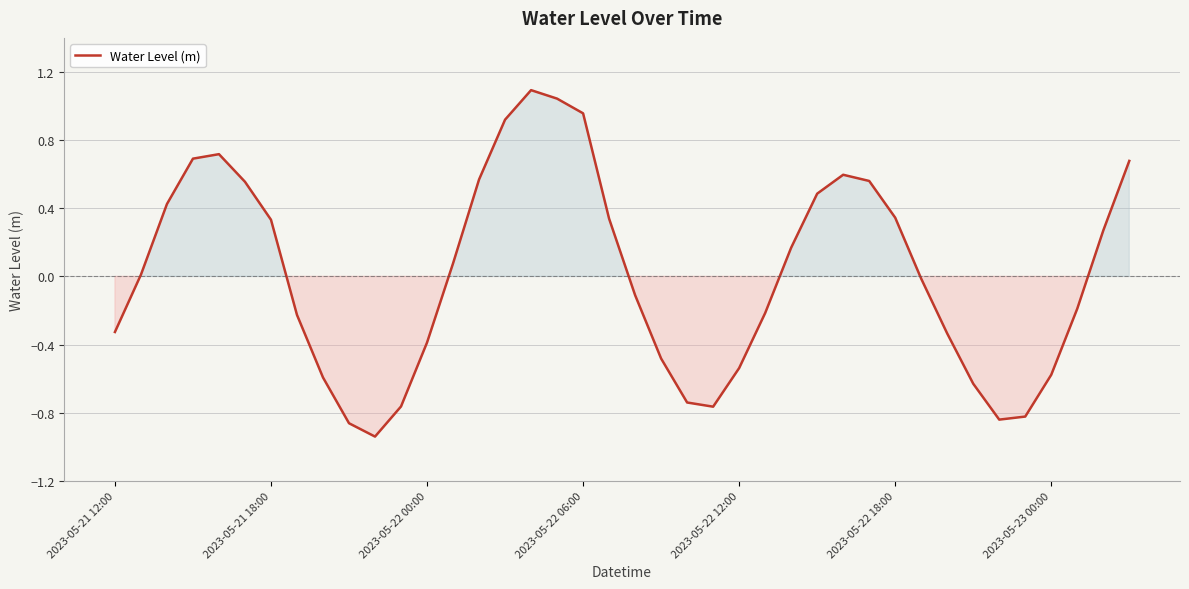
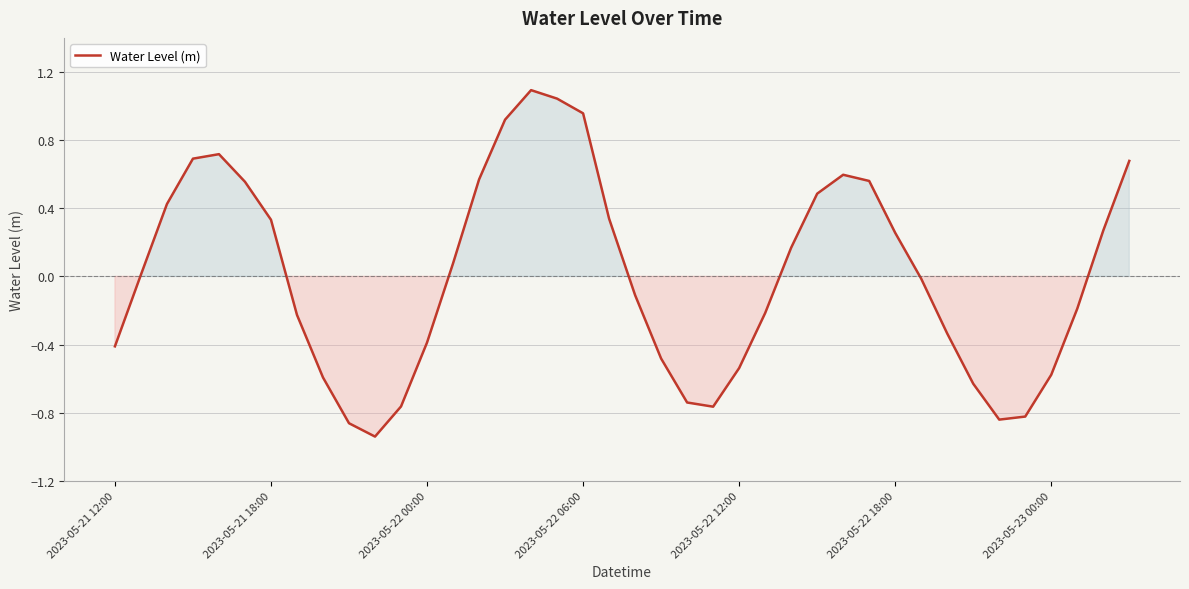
  {
-   "2023-05-21 12:00": -0.33,
+   "2023-05-21 12:00": -0.41,
    "2023-05-21 18:00": 0.33,
    "2023-05-22 00:00": -0.39,
    "2023-05-22 06:00": 0.96,
    "2023-05-22 12:00": -0.54,
-   "2023-05-22 18:00": 0.34,
+   "2023-05-22 18:00": 0.26,
    "2023-05-23 00:00": -0.58
  }
